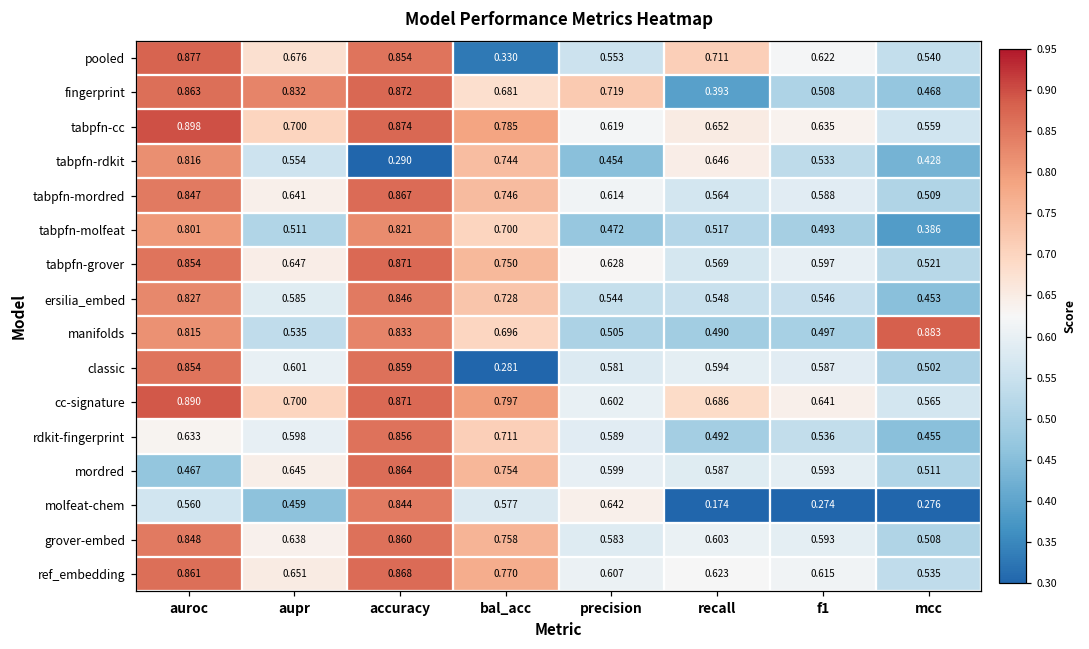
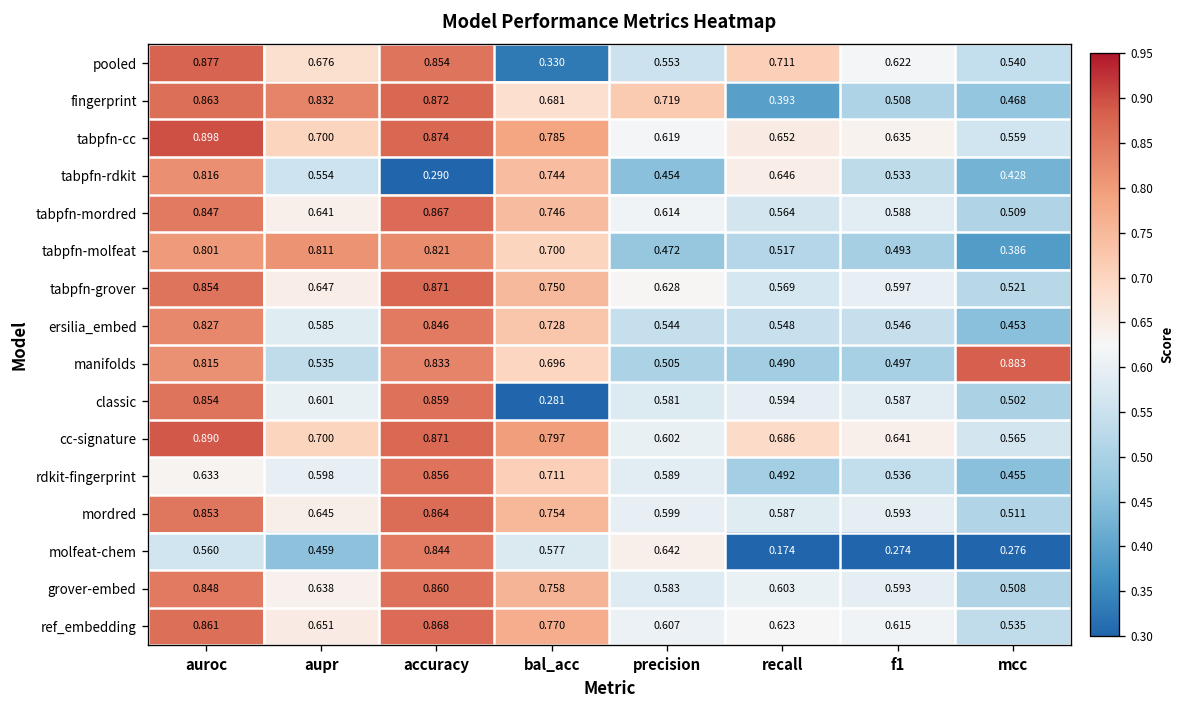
  {
    "pooled": {
      "auroc": 0.877,
      "aupr": 0.676,
      "accuracy": 0.854,
      "bal_acc": 0.330,
      "precision": 0.553,
      "recall": 0.711,
      "f1": 0.622,
      "mcc": 0.540
    },
    "fingerprint": {
      "auroc": 0.863,
      "aupr": 0.832,
      "accuracy": 0.872,
      "bal_acc": 0.681,
      "precision": 0.719,
      "recall": 0.393,
      "f1": 0.508,
      "mcc": 0.468
    },
    "tabpfn-cc": {
      "auroc": 0.898,
      "aupr": 0.700,
      "accuracy": 0.874,
      "bal_acc": 0.785,
      "precision": 0.619,
      "recall": 0.652,
      "f1": 0.635,
      "mcc": 0.559
    },
    "tabpfn-rdkit": {
      "auroc": 0.816,
      "aupr": 0.554,
      "accuracy": 0.290,
      "bal_acc": 0.744,
      "precision": 0.454,
      "recall": 0.646,
      "f1": 0.533,
      "mcc": 0.428
    },
    "tabpfn-mordred": {
      "auroc": 0.847,
      "aupr": 0.641,
      "accuracy": 0.867,
      "bal_acc": 0.746,
      "precision": 0.614,
      "recall": 0.564,
      "f1": 0.588,
      "mcc": 0.509
    },
    "tabpfn-molfeat": {
      "auroc": 0.801,
-     "aupr": 0.511,
+     "aupr": 0.811,
      "accuracy": 0.821,
      "bal_acc": 0.700,
      "precision": 0.472,
      "recall": 0.517,
      "f1": 0.493,
      "mcc": 0.386
    },
    "tabpfn-grover": {
      "auroc": 0.854,
      "aupr": 0.647,
      "accuracy": 0.871,
      "bal_acc": 0.750,
      "precision": 0.628,
      "recall": 0.569,
      "f1": 0.597,
      "mcc": 0.521
    },
    "ersilia_embed": {
      "auroc": 0.827,
      "aupr": 0.585,
      "accuracy": 0.846,
      "bal_acc": 0.728,
      "precision": 0.544,
      "recall": 0.548,
      "f1": 0.546,
      "mcc": 0.453
    },
    "manifolds": {
      "auroc": 0.815,
      "aupr": 0.535,
      "accuracy": 0.833,
      "bal_acc": 0.696,
      "precision": 0.505,
      "recall": 0.490,
      "f1": 0.497,
      "mcc": 0.883
    },
    "classic": {
      "auroc": 0.854,
      "aupr": 0.601,
      "accuracy": 0.859,
      "bal_acc": 0.281,
      "precision": 0.581,
      "recall": 0.594,
      "f1": 0.587,
      "mcc": 0.502
    },
    "cc-signature": {
      "auroc": 0.890,
      "aupr": 0.700,
      "accuracy": 0.871,
      "bal_acc": 0.797,
      "precision": 0.602,
      "recall": 0.686,
      "f1": 0.641,
      "mcc": 0.565
    },
    "rdkit-fingerprint": {
      "auroc": 0.633,
      "aupr": 0.598,
      "accuracy": 0.856,
      "bal_acc": 0.711,
      "precision": 0.589,
      "recall": 0.492,
      "f1": 0.536,
      "mcc": 0.455
    },
    "mordred": {
-     "auroc": 0.467,
+     "auroc": 0.853,
      "aupr": 0.645,
      "accuracy": 0.864,
      "bal_acc": 0.754,
      "precision": 0.599,
      "recall": 0.587,
      "f1": 0.593,
      "mcc": 0.511
    },
    "molfeat-chem": {
      "auroc": 0.560,
      "aupr": 0.459,
      "accuracy": 0.844,
      "bal_acc": 0.577,
      "precision": 0.642,
      "recall": 0.174,
      "f1": 0.274,
      "mcc": 0.276
    },
    "grover-embed": {
      "auroc": 0.848,
      "aupr": 0.638,
      "accuracy": 0.860,
      "bal_acc": 0.758,
      "precision": 0.583,
      "recall": 0.603,
      "f1": 0.593,
      "mcc": 0.508
    },
    "ref_embedding": {
      "auroc": 0.861,
      "aupr": 0.651,
      "accuracy": 0.868,
      "bal_acc": 0.770,
      "precision": 0.607,
      "recall": 0.623,
      "f1": 0.615,
      "mcc": 0.535
    }
  }
